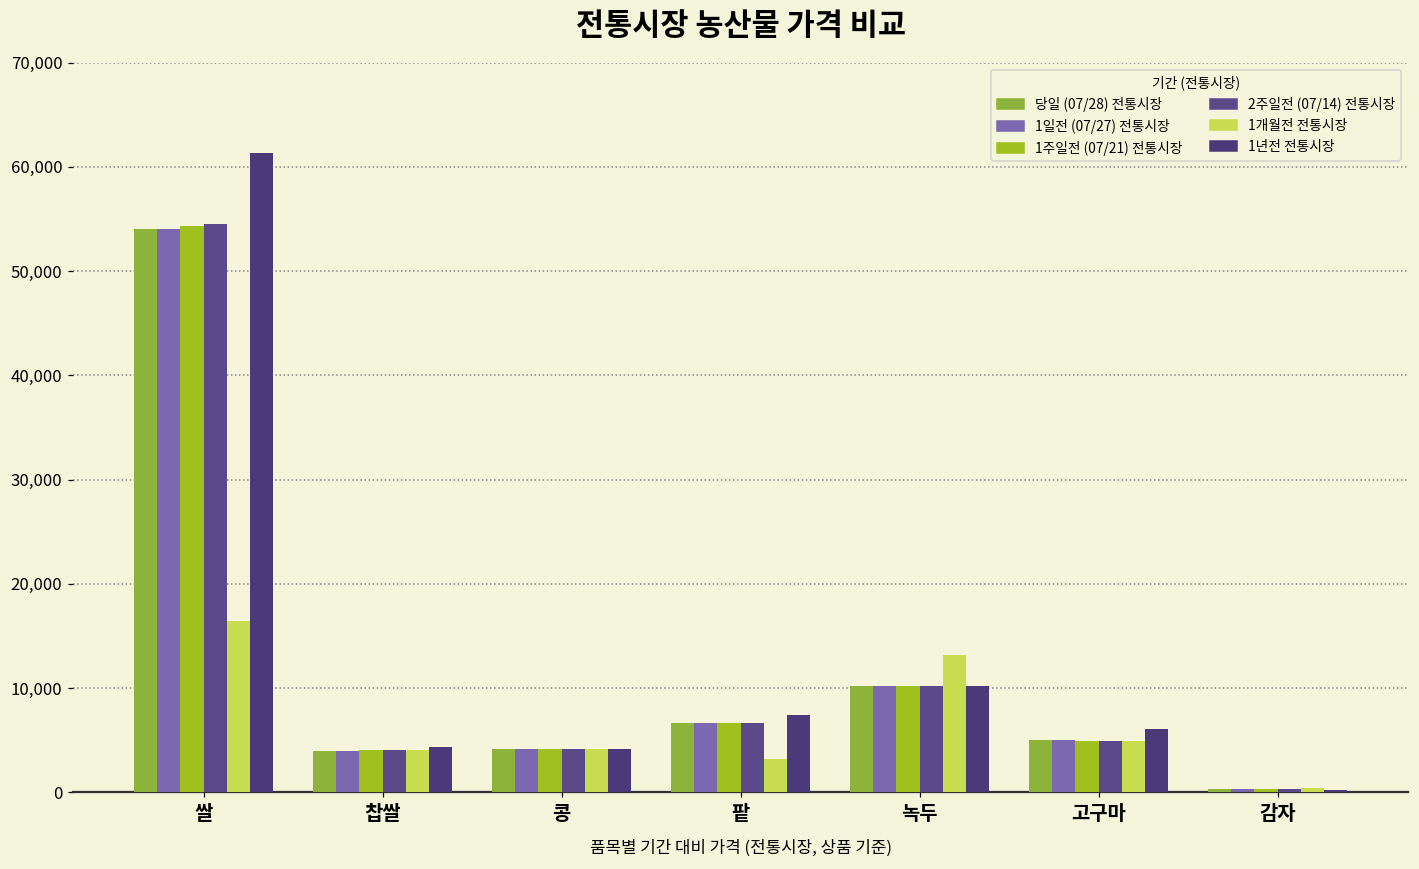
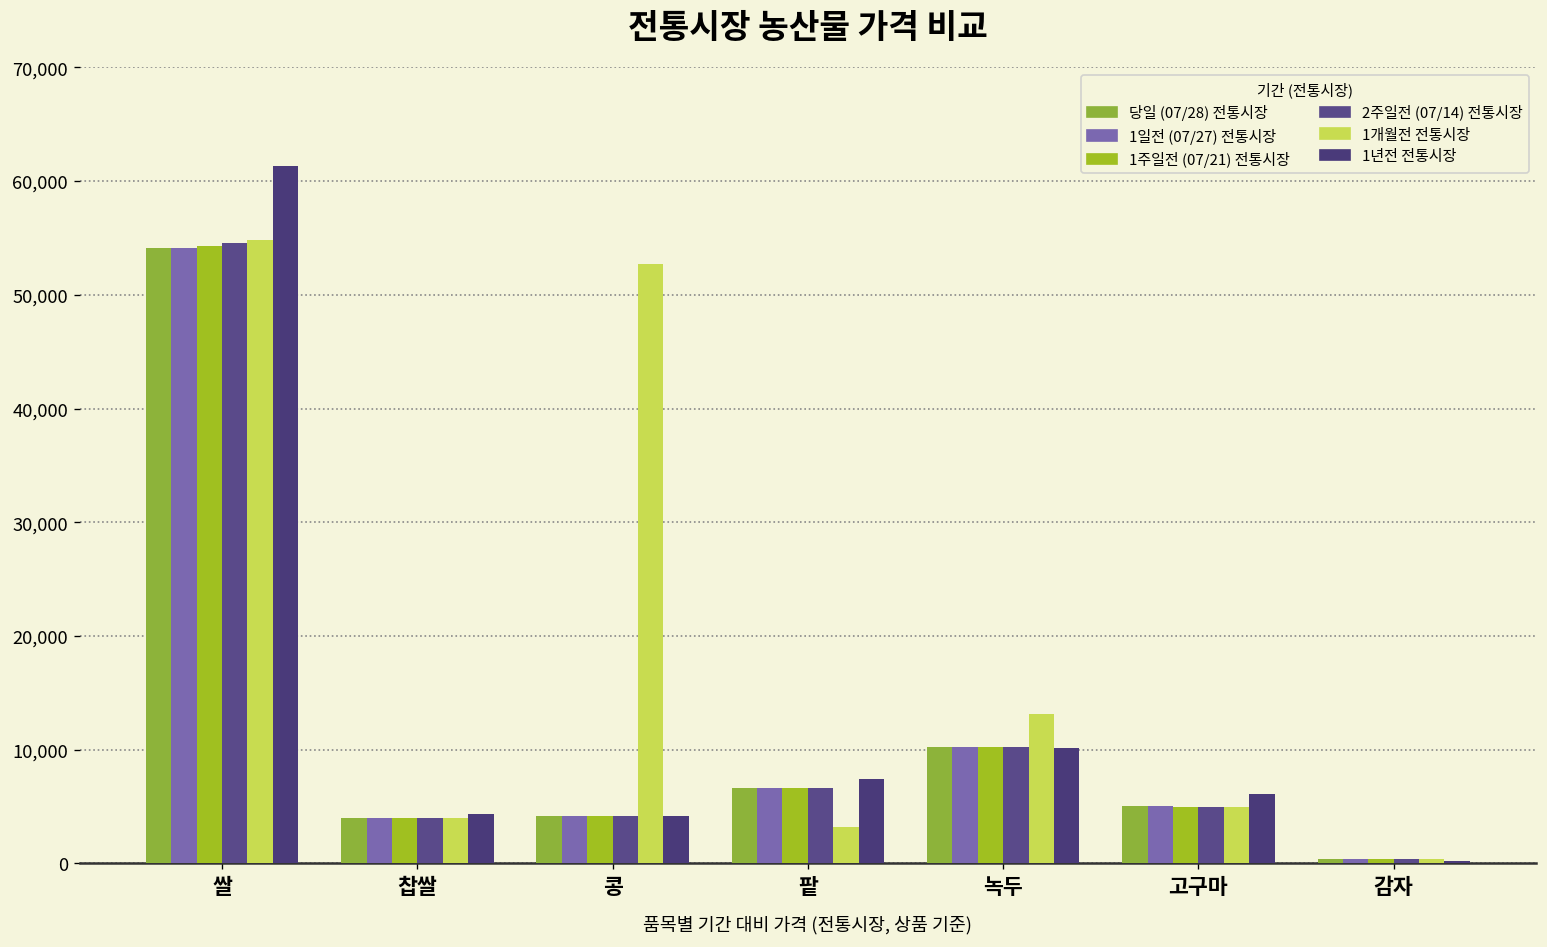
  {
    "1개월전 전통시장": {
-     "쌀": "16,000",
+     "쌀": "55,000",
      "찹쌀": "4,000",
-     "콩": "4,000",
+     "콩": "53,000",
      "팥": "3,000",
      "녹두": "13,000",
      "고구마": "5,000",
      "감자": "0"
    }
  }
